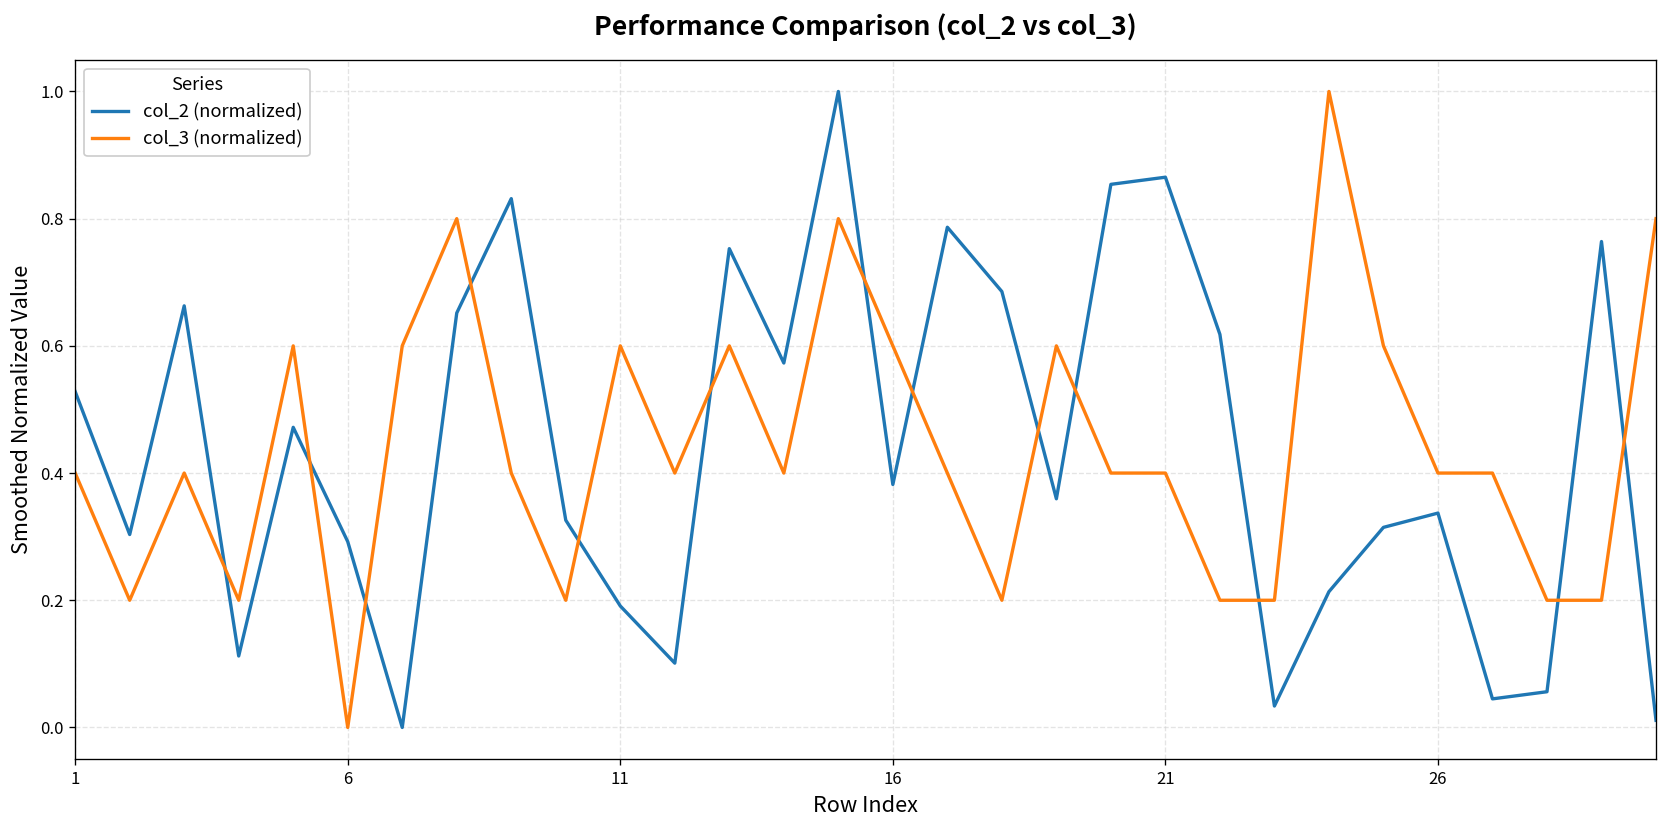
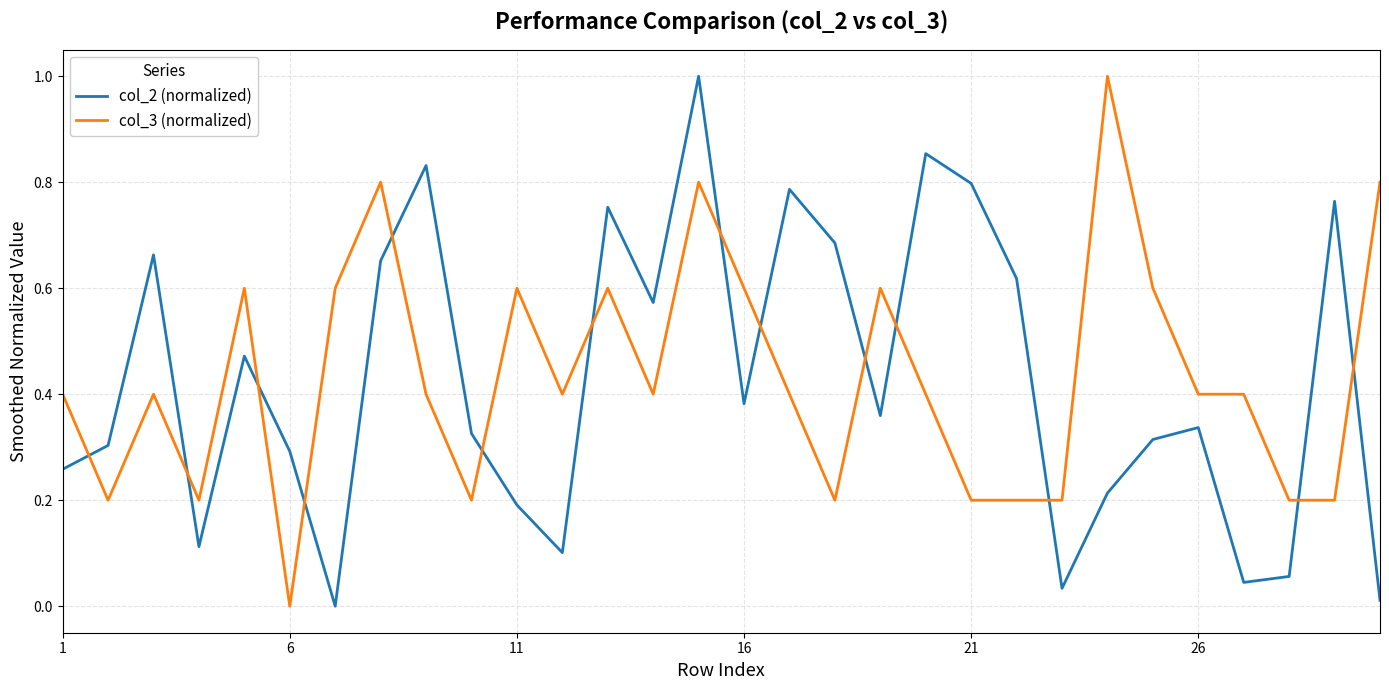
  {
    "col_2 (normalized)": {
-     "1": 0.53,
+     "1": 0.26,
      "6": 0.29,
      "11": 0.19,
      "16": 0.38,
-     "21": 0.87,
+     "21": 0.80,
      "26": 0.34
    },
    "col_3 (normalized)": {
      "1": 0.40,
      "6": 0.00,
      "11": 0.60,
      "16": 0.60,
-     "21": 0.40,
+     "21": 0.20,
      "26": 0.40
    }
  }
